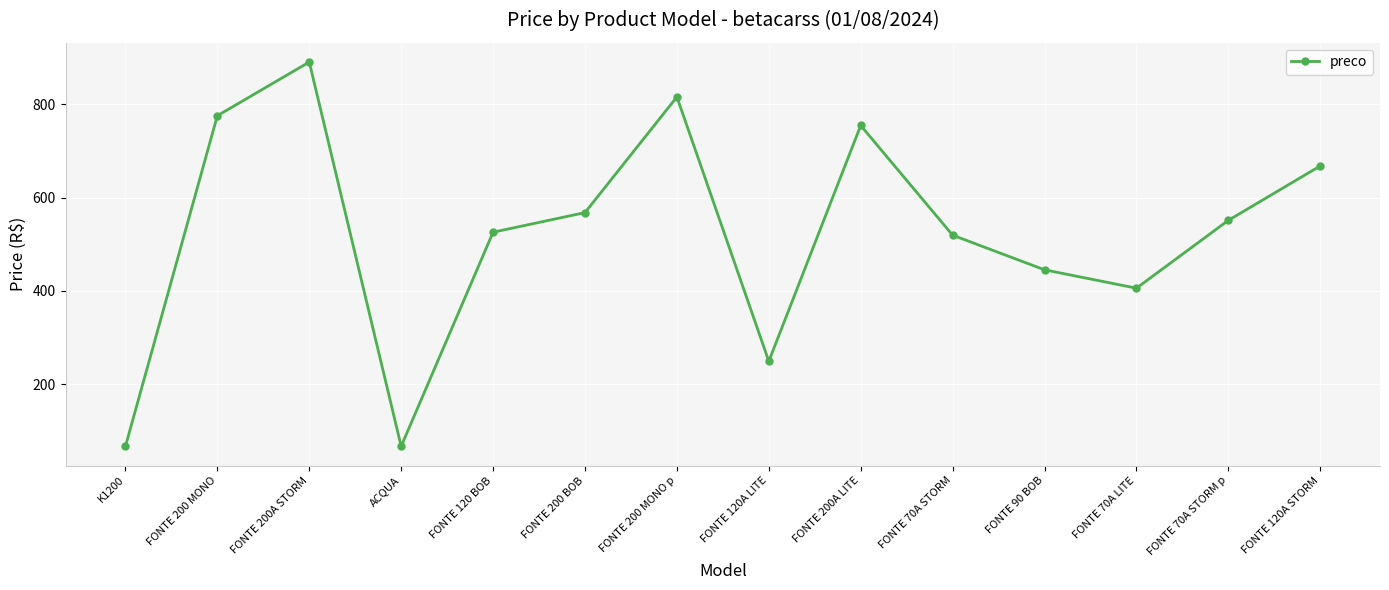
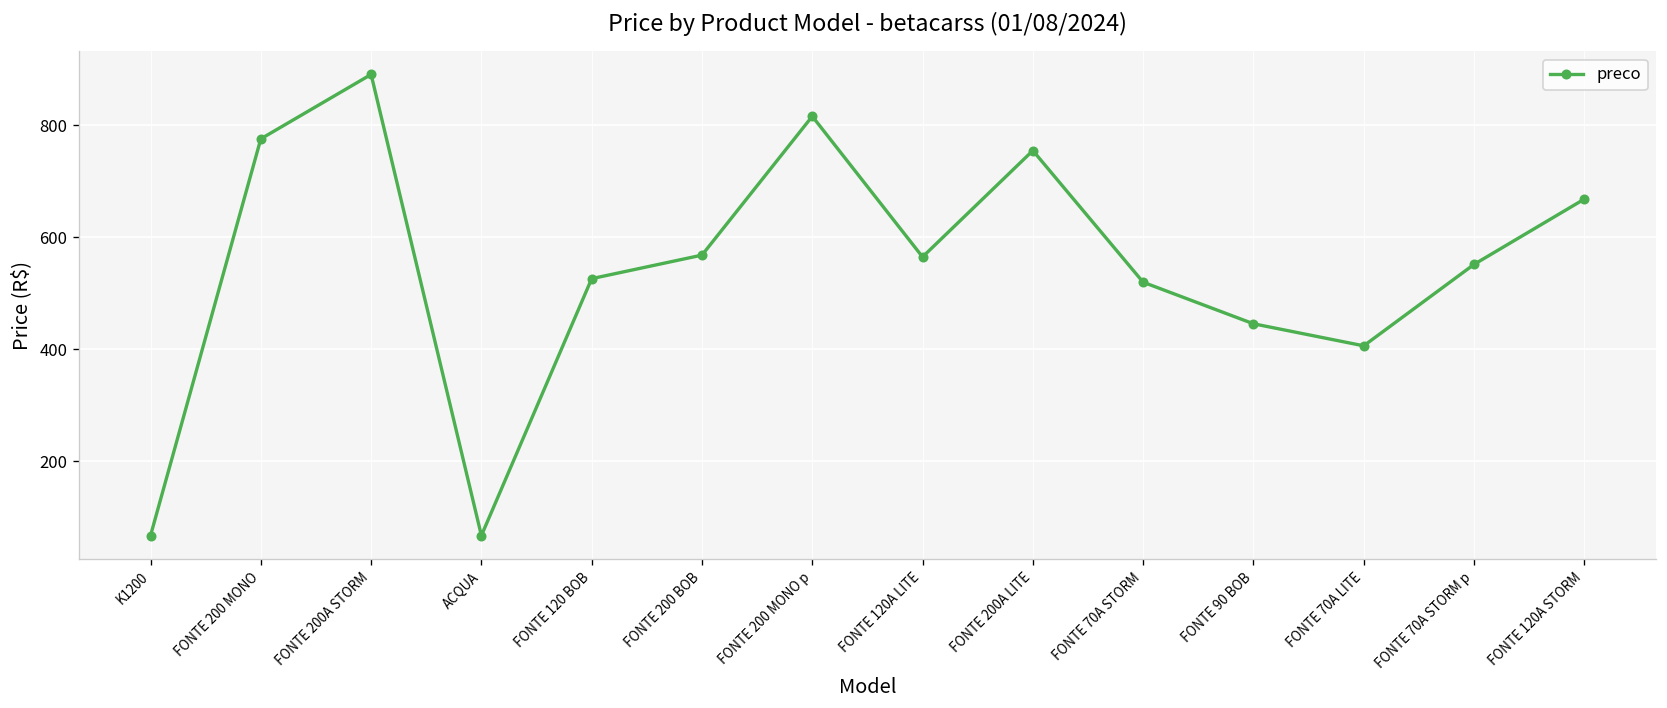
  {
    "K1200": 70,
    "FONTE 200 MONO": 780,
    "FONTE 200A STORM": 890,
    "ACQUA": 70,
    "FONTE 120 BOB": 530,
    "FONTE 200 BOB": 570,
    "FONTE 200 MONO p": 820,
-   "FONTE 120A LITE": 250,
+   "FONTE 120A LITE": 560,
    "FONTE 200A LITE": 750,
    "FONTE 70A STORM": 520,
    "FONTE 90 BOB": 450,
    "FONTE 70A LITE": 410,
    "FONTE 70A STORM p": 550,
    "FONTE 120A STORM": 670
  }
